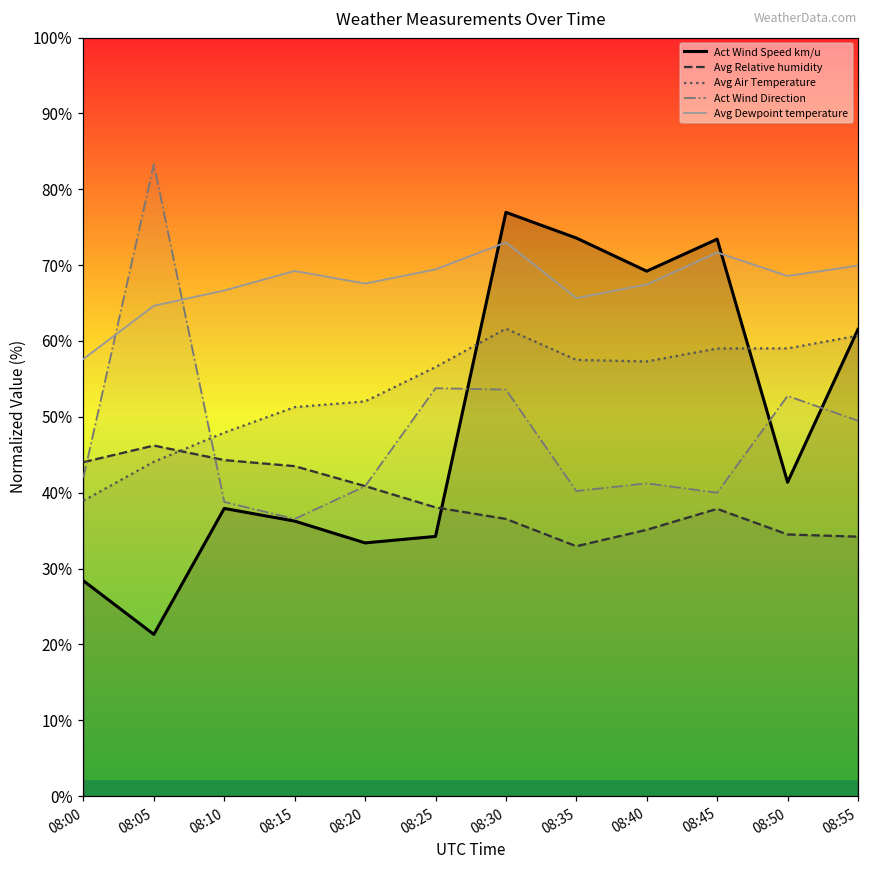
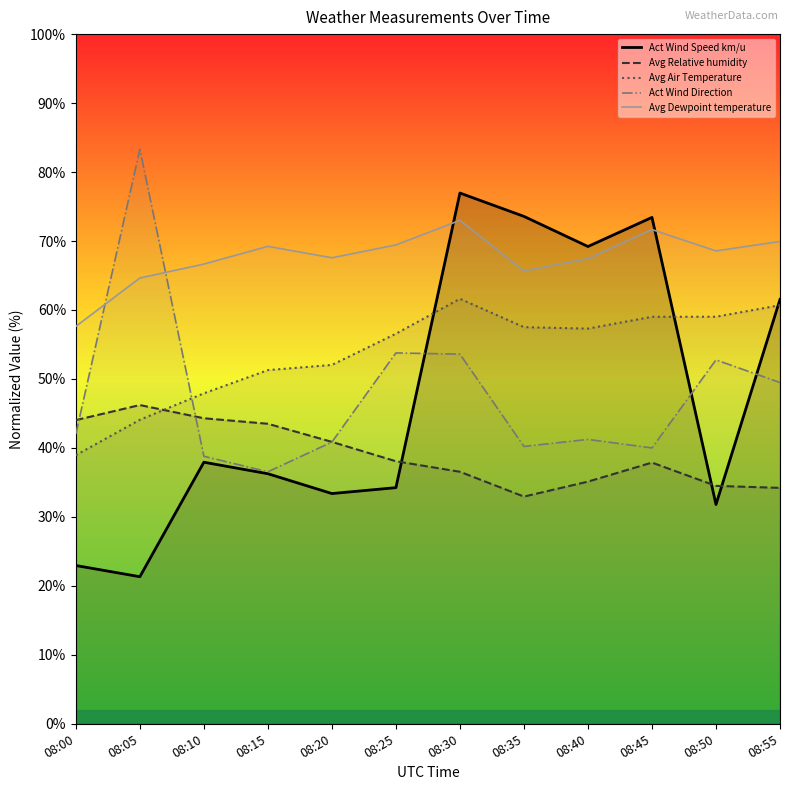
  {
    "Act Wind Speed km/u": {
-     "08:00": "28%",
+     "08:00": "23%",
      "08:05": "21%",
      "08:10": "38%",
      "08:20": "33%",
      "08:25": "34%",
      "08:30": "77%",
      "08:35": "74%",
      "08:40": "69%",
      "08:45": "73%",
-     "08:50": "41%",
+     "08:50": "32%",
      "08:55": "62%"
    }
  }
